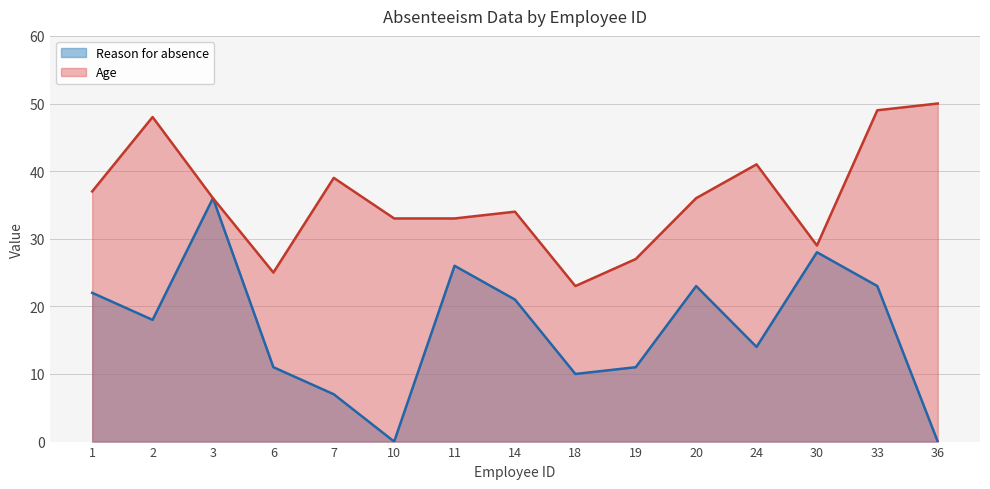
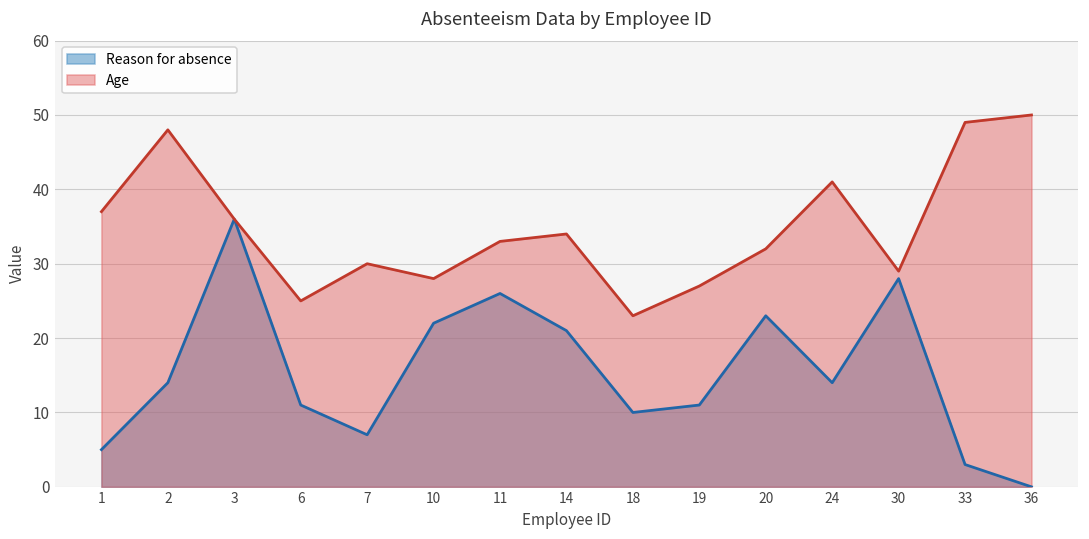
  {
    "Reason for absence": {
-     "1": 22,
-     "2": 18,
+     "1": 5,
+     "2": 14,
      "6": 11,
      "7": 7,
-     "10": 0,
+     "10": 22,
      "11": 26,
      "14": 21,
      "18": 10,
      "19": 11,
      "20": 23,
      "24": 14,
      "30": 28,
-     "33": 23,
+     "33": 3,
      "36": 0
    },
    "Age": {
      "1": 37,
      "2": 48,
      "6": 25,
-     "7": 39,
-     "10": 33,
+     "7": 30,
+     "10": 28,
      "11": 33,
      "14": 34,
      "18": 23,
      "19": 27,
-     "20": 36,
+     "20": 32,
      "24": 41,
      "30": 29,
      "33": 49,
      "36": 50
    }
  }
